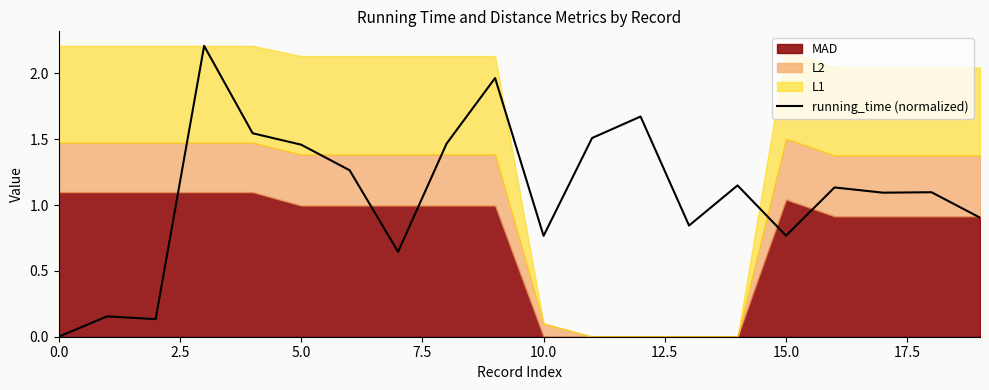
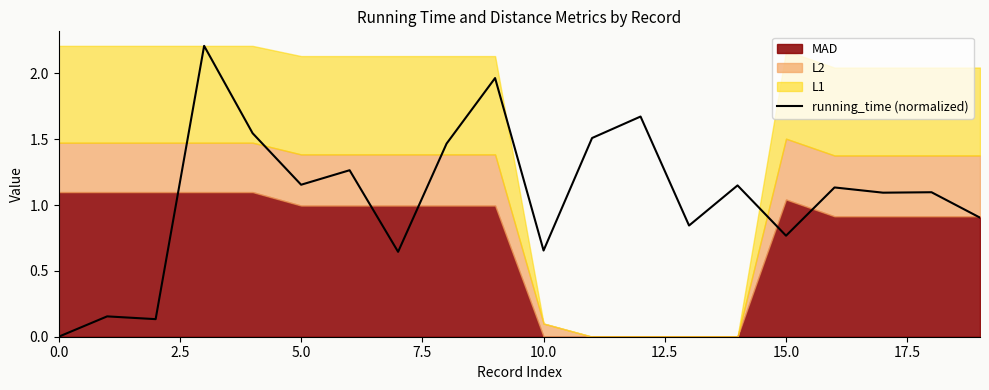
  {
    "running_time (normalized)": {
      "0.0": 0.00,
-     "5.0": 1.46,
-     "10.0": 0.77,
+     "5.0": 1.15,
+     "10.0": 0.65,
      "15.0": 0.77
    },
    "MAD": {
      "0.0": 1.10,
      "5.0": 1.00,
      "10.0": 0.00,
      "15.0": 1.04
    },
    "L2": {
      "0.0": 0.38,
      "5.0": 0.39,
      "15.0": 0.46
    },
    "L1": {
      "0.0": 0.74,
      "5.0": 0.75
    }
  }
